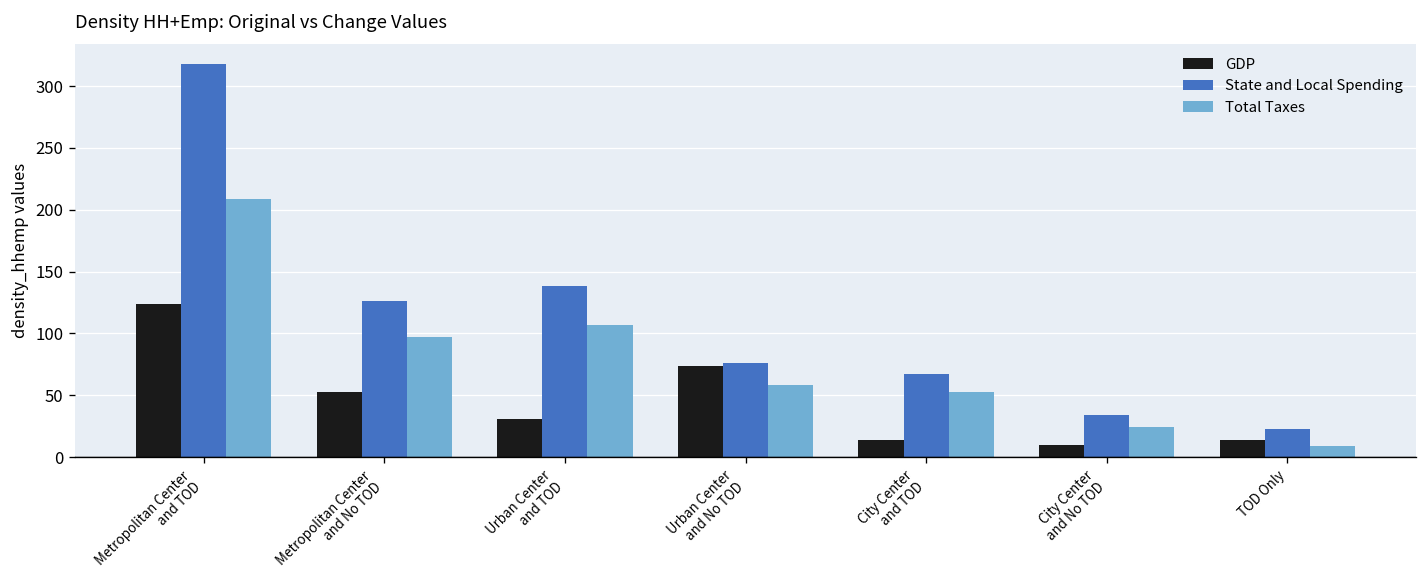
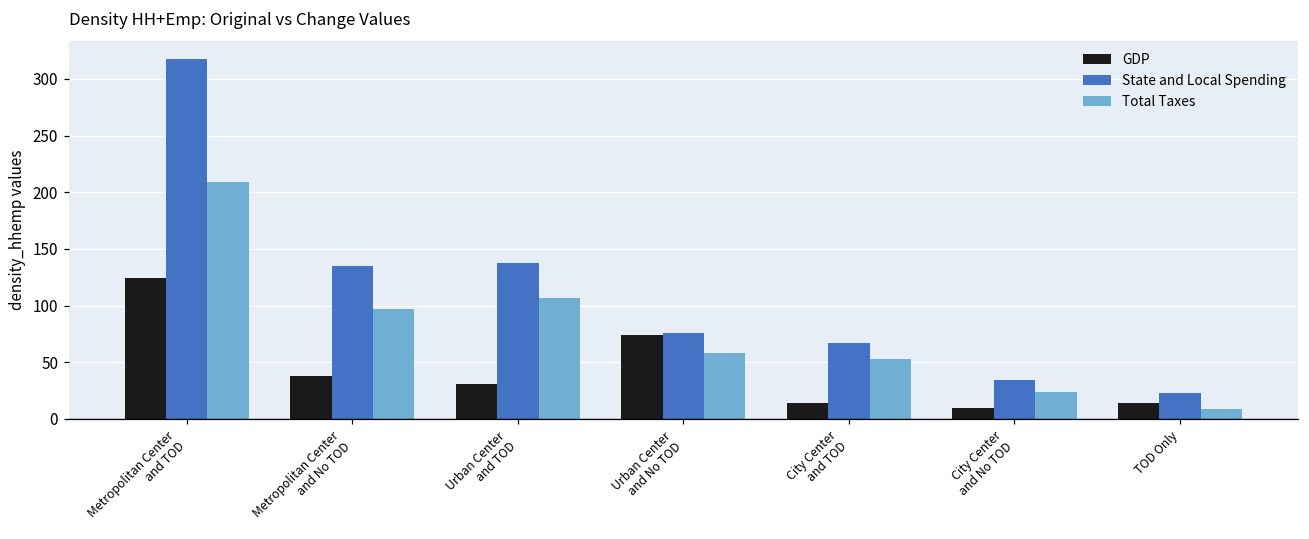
  {
    "GDP": {
      "Metropolitan Center and TOD": 124,
-     "Metropolitan Center and No TOD": 53,
+     "Metropolitan Center and No TOD": 38,
      "Urban Center and TOD": 31,
      "Urban Center and No TOD": 74,
      "City Center and TOD": 14,
      "City Center and No TOD": 10,
      "TOD Only": 14
    },
    "State and Local Spending": {
      "Metropolitan Center and TOD": 318,
-     "Metropolitan Center and No TOD": 126,
+     "Metropolitan Center and No TOD": 135,
      "Urban Center and TOD": 138,
      "Urban Center and No TOD": 76,
      "City Center and TOD": 67,
      "City Center and No TOD": 34,
      "TOD Only": 23
    },
    "Total Taxes": {
      "Metropolitan Center and TOD": 209,
      "Metropolitan Center and No TOD": 97,
      "Urban Center and TOD": 107,
      "Urban Center and No TOD": 58,
      "City Center and TOD": 53,
      "City Center and No TOD": 24,
      "TOD Only": 9
    }
  }
